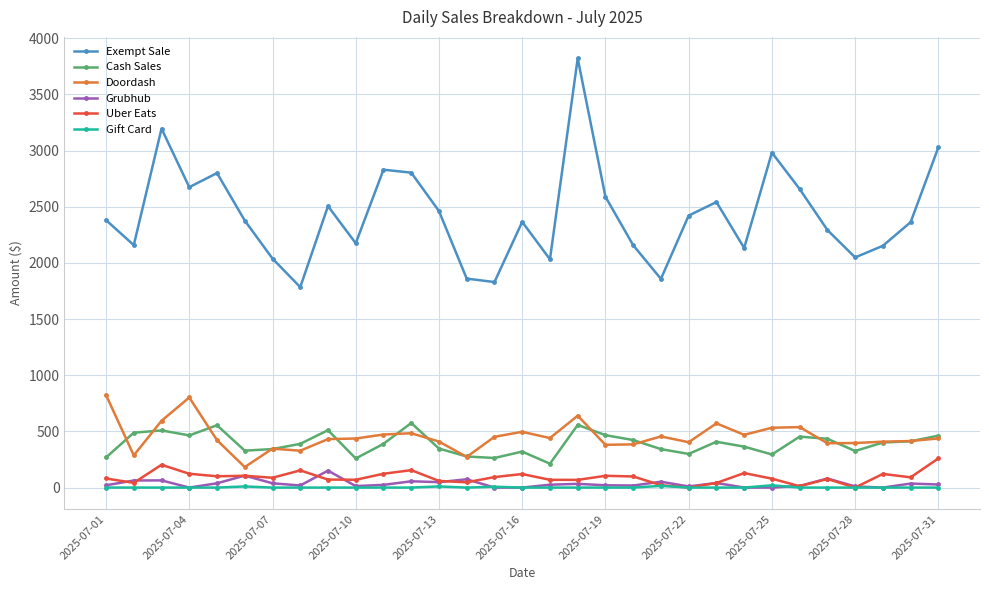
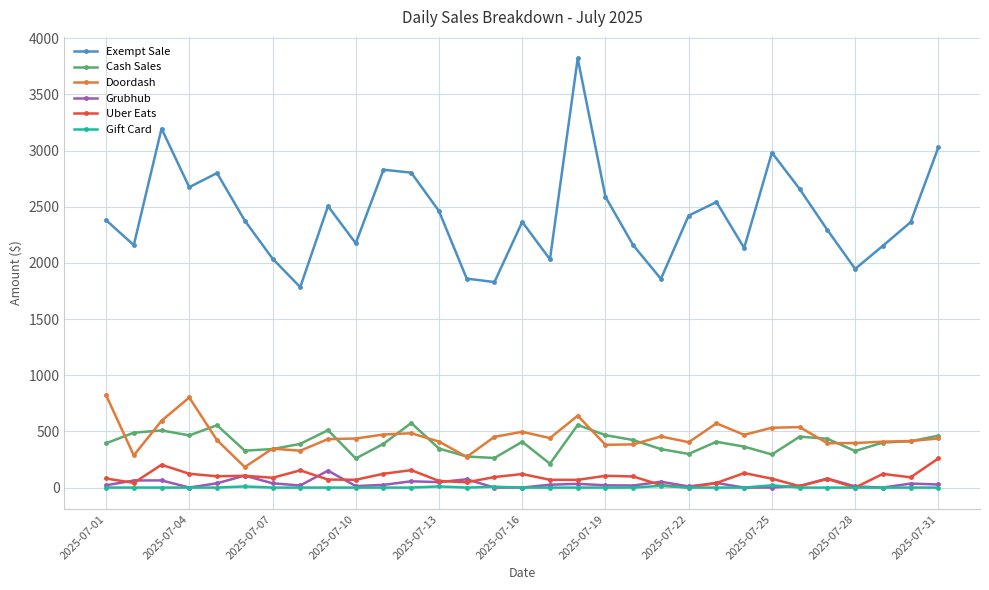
  {
    "Exempt Sale": {
      "2025-07-01": 2380,
      "2025-07-04": 2670,
      "2025-07-07": 2040,
      "2025-07-10": 2170,
      "2025-07-13": 2460,
      "2025-07-16": 2360,
      "2025-07-19": 2590,
      "2025-07-22": 2420,
      "2025-07-25": 2980,
-     "2025-07-28": 2050,
+     "2025-07-28": 1950,
      "2025-07-31": 3030
    },
    "Cash Sales": {
-     "2025-07-01": 270,
+     "2025-07-01": 390,
      "2025-07-04": 460,
      "2025-07-10": 260,
      "2025-07-13": 350,
-     "2025-07-16": 320,
+     "2025-07-16": 410,
      "2025-07-19": 470,
      "2025-07-22": 300,
      "2025-07-25": 290,
      "2025-07-28": 330,
      "2025-07-31": 460
    },
    "Grubhub": {
      "2025-07-07": 40,
      "2025-07-31": 30
    },
    "Gift Card": {
      "2025-07-07": 0,
      "2025-07-13": 10,
      "2025-07-31": 0
    }
  }
